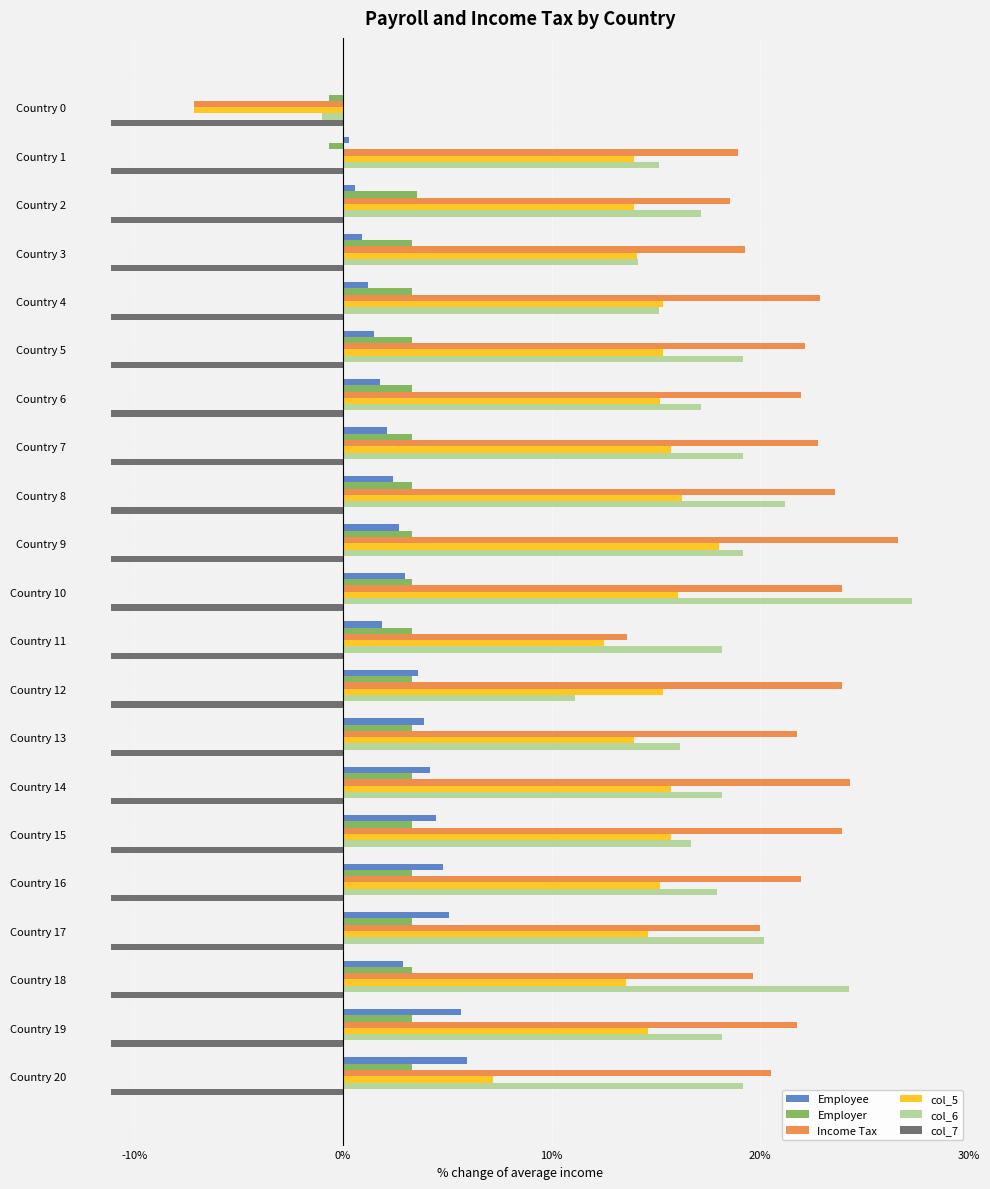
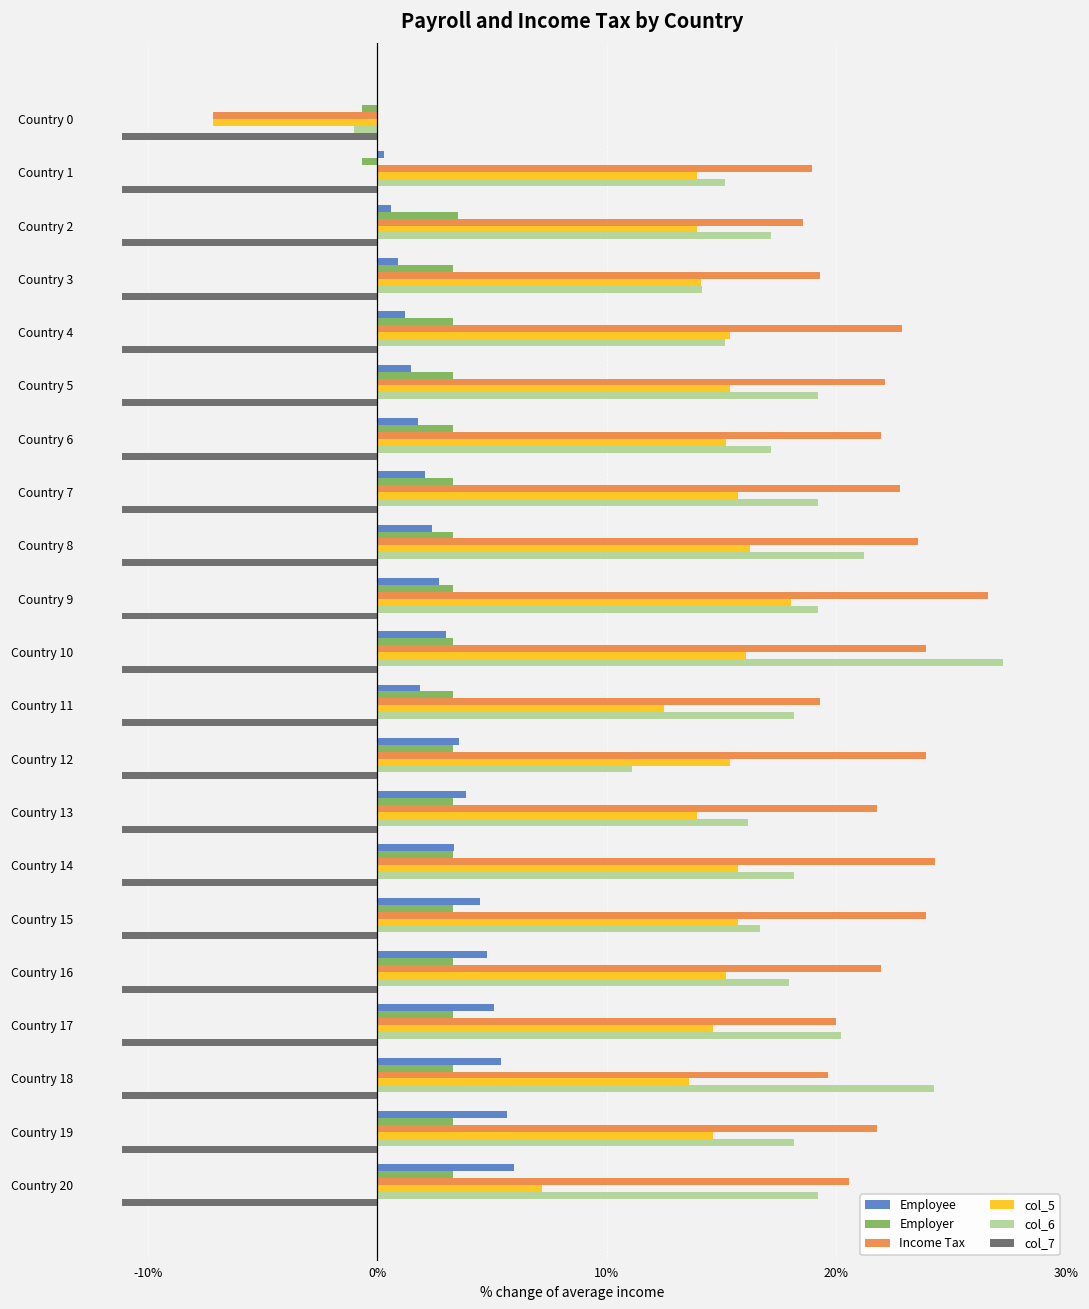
  {
    "Employee": {
      "Country 0": "0.0%",
      "Country 1": "0.3%",
      "Country 2": "0.6%",
      "Country 3": "0.9%",
      "Country 4": "1.2%",
      "Country 5": "1.5%",
      "Country 6": "1.8%",
      "Country 7": "2.1%",
      "Country 8": "2.4%",
      "Country 9": "2.7%",
      "Country 10": "3.0%",
      "Country 11": "1.9%",
      "Country 12": "3.6%",
      "Country 13": "3.9%",
-     "Country 14": "4.2%",
+     "Country 14": "3.4%",
      "Country 15": "4.5%",
      "Country 16": "4.8%",
      "Country 17": "5.1%",
-     "Country 18": "2.9%",
+     "Country 18": "5.4%",
      "Country 19": "5.7%",
      "Country 20": "6.0%"
    },
    "Employer": {
      "Country 0": "-0.6%",
      "Country 1": "-0.6%",
      "Country 2": "3.5%",
      "Country 3": "3.3%",
      "Country 4": "3.3%",
      "Country 5": "3.3%",
      "Country 6": "3.3%",
      "Country 7": "3.3%",
      "Country 8": "3.3%",
      "Country 9": "3.3%",
      "Country 10": "3.3%",
      "Country 11": "3.3%",
      "Country 12": "3.3%",
      "Country 13": "3.3%",
      "Country 14": "3.3%",
      "Country 15": "3.3%",
      "Country 16": "3.3%",
      "Country 17": "3.3%",
      "Country 18": "3.3%",
      "Country 19": "3.3%",
      "Country 20": "3.3%"
    },
    "Income Tax": {
      "Country 0": "-7.1%",
      "Country 1": "18.9%",
      "Country 2": "18.6%",
      "Country 3": "19.3%",
      "Country 4": "22.9%",
      "Country 5": "22.1%",
      "Country 6": "22.0%",
      "Country 7": "22.8%",
      "Country 8": "23.6%",
      "Country 9": "26.6%",
      "Country 10": "23.9%",
-     "Country 11": "13.6%",
+     "Country 11": "19.3%",
      "Country 12": "23.9%",
      "Country 13": "21.8%",
      "Country 14": "24.3%",
      "Country 15": "23.9%",
      "Country 16": "22.0%",
      "Country 17": "20.0%",
      "Country 18": "19.6%",
      "Country 19": "21.8%",
      "Country 20": "20.5%"
    },
    "col_5": {
      "Country 0": "-7.1%",
      "Country 1": "13.9%",
      "Country 2": "13.9%",
      "Country 3": "14.1%",
      "Country 4": "15.4%",
      "Country 5": "15.4%",
      "Country 6": "15.2%",
      "Country 7": "15.7%",
      "Country 8": "16.3%",
      "Country 9": "18.0%",
      "Country 10": "16.1%",
      "Country 11": "12.5%",
      "Country 12": "15.4%",
      "Country 13": "13.9%",
      "Country 14": "15.7%",
      "Country 15": "15.7%",
      "Country 16": "15.2%",
      "Country 17": "14.6%",
      "Country 18": "13.6%",
      "Country 19": "14.6%",
      "Country 20": "7.2%"
    },
    "col_6": {
      "Country 0": "-1.0%",
      "Country 1": "15.2%",
      "Country 2": "17.2%",
      "Country 3": "14.1%",
      "Country 4": "15.2%",
      "Country 5": "19.2%",
      "Country 6": "17.2%",
      "Country 7": "19.2%",
      "Country 8": "21.2%",
      "Country 9": "19.2%",
      "Country 10": "27.3%",
      "Country 11": "18.2%",
      "Country 12": "11.1%",
      "Country 13": "16.2%",
      "Country 14": "18.2%",
      "Country 15": "16.7%",
      "Country 16": "17.9%",
      "Country 17": "20.2%",
      "Country 18": "24.2%",
      "Country 19": "18.2%",
      "Country 20": "19.2%"
    },
    "col_7": {
      "Country 0": "-11.1%",
      "Country 1": "-11.1%",
      "Country 2": "-11.1%",
      "Country 3": "-11.1%",
      "Country 4": "-11.1%",
      "Country 5": "-11.1%",
      "Country 6": "-11.1%",
      "Country 7": "-11.1%",
      "Country 8": "-11.1%",
      "Country 9": "-11.1%",
      "Country 10": "-11.1%",
      "Country 11": "-11.1%",
      "Country 12": "-11.1%",
      "Country 13": "-11.1%",
      "Country 14": "-11.1%",
      "Country 15": "-11.1%",
      "Country 16": "-11.1%",
      "Country 17": "-11.1%",
      "Country 18": "-11.1%",
      "Country 19": "-11.1%",
      "Country 20": "-11.1%"
    }
  }
